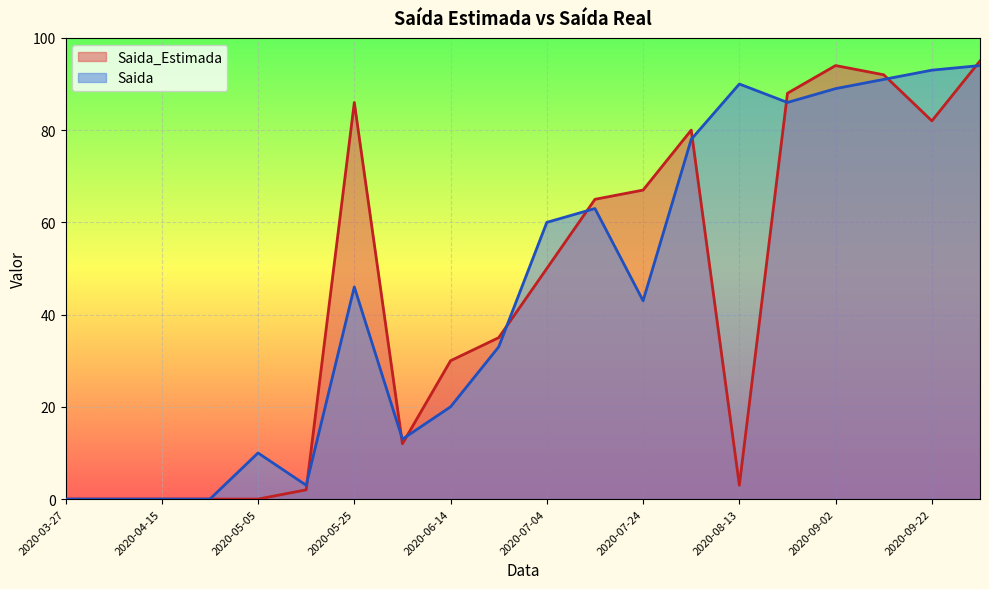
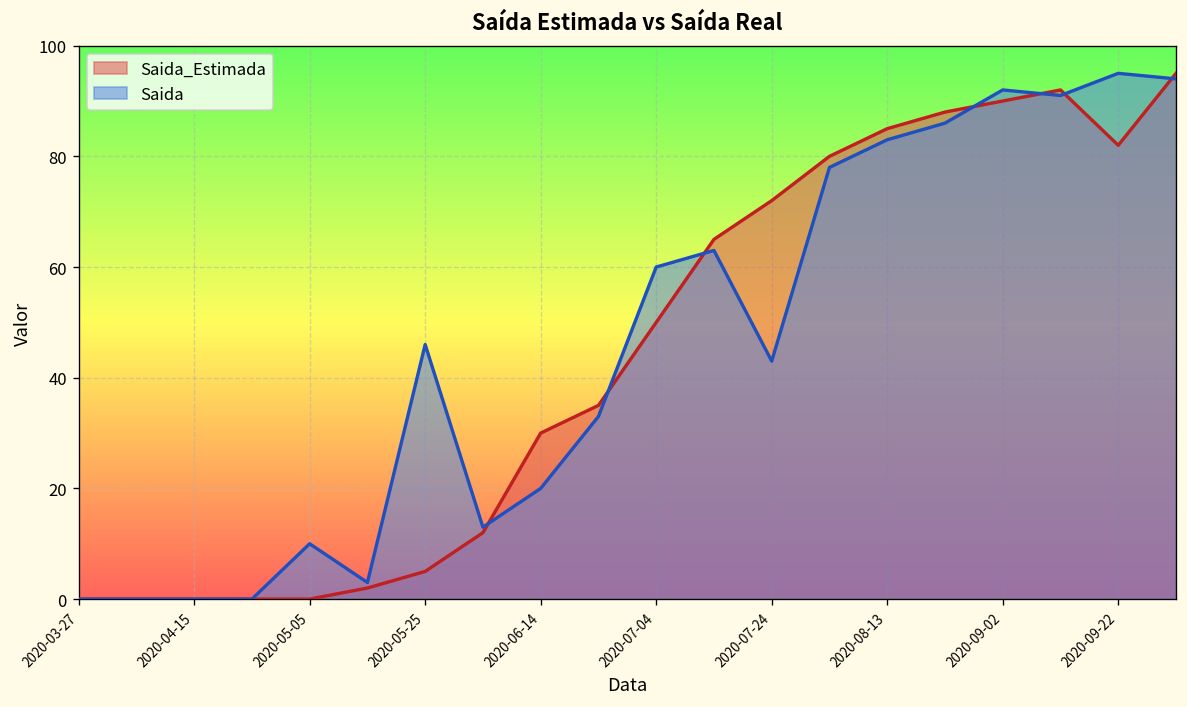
  {
    "Saida_Estimada": {
      "2020-05-05": 0,
-     "2020-05-25": 86,
+     "2020-05-25": 5,
      "2020-06-14": 30,
      "2020-07-04": 50,
-     "2020-07-24": 67,
-     "2020-08-13": 3,
-     "2020-09-02": 94,
+     "2020-07-24": 72,
+     "2020-08-13": 85,
+     "2020-09-02": 90,
      "2020-09-22": 82
    },
    "Saida": {
      "2020-05-05": 10,
      "2020-05-25": 46,
      "2020-06-14": 20,
      "2020-07-04": 60,
      "2020-07-24": 43,
-     "2020-08-13": 90,
-     "2020-09-02": 89,
-     "2020-09-22": 93
+     "2020-08-13": 83,
+     "2020-09-02": 92,
+     "2020-09-22": 95
    }
  }
